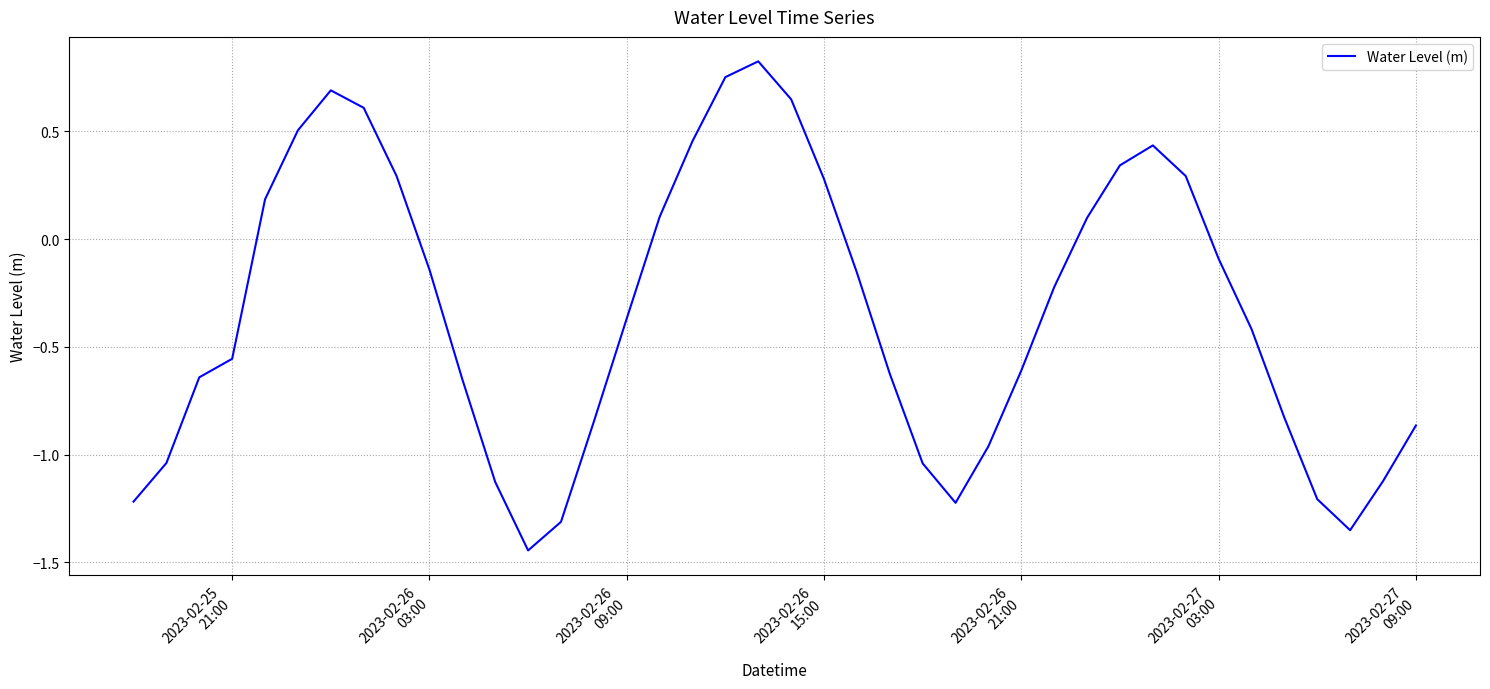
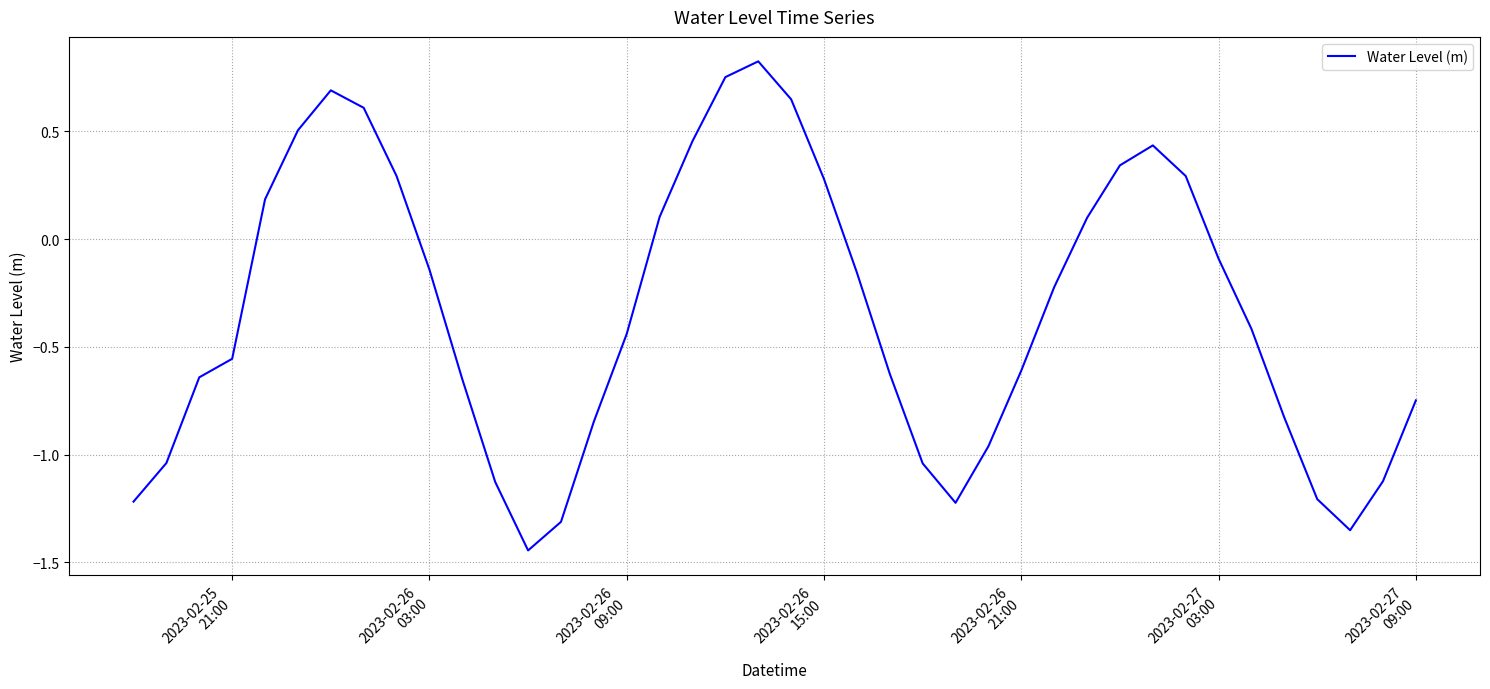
  {
    "2023-02-25 21:00": -0.56,
    "2023-02-26 03:00": -0.14,
-   "2023-02-26 09:00": -0.37,
+   "2023-02-26 09:00": -0.44,
    "2023-02-26 15:00": 0.28,
    "2023-02-26 21:00": -0.61,
    "2023-02-27 03:00": -0.09,
-   "2023-02-27 09:00": -0.87
+   "2023-02-27 09:00": -0.75
  }
